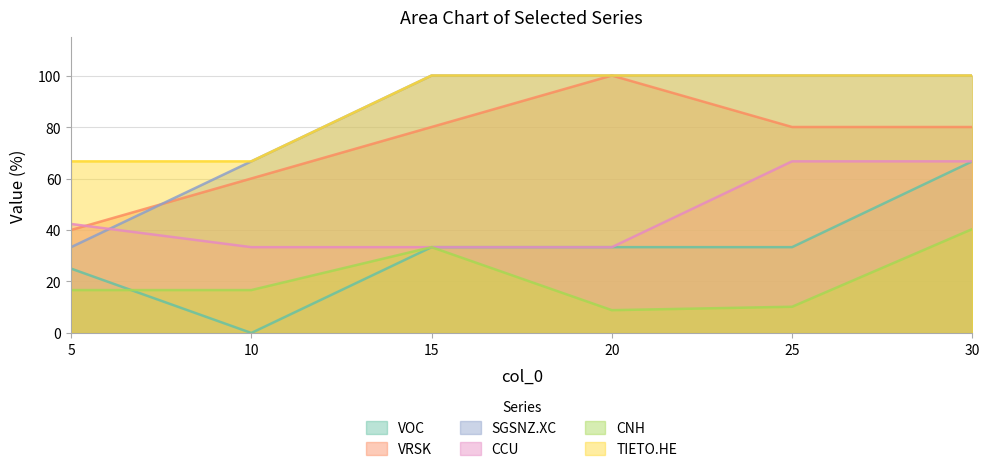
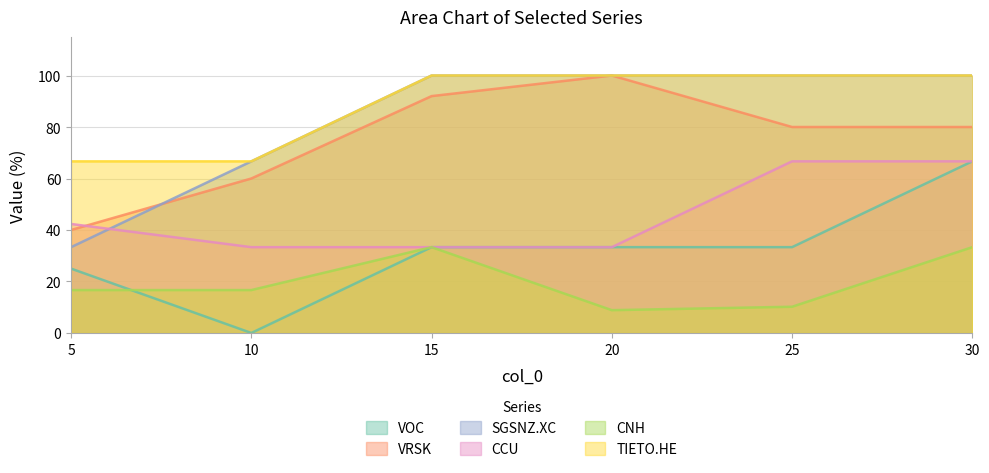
  {
    "VRSK": {
      "5": 40,
      "10": 60,
-     "15": 80,
+     "15": 92,
      "25": 80,
      "30": 80
    },
    "CCU": {
      "5": 42,
      "10": 33,
      "25": 67
    },
    "CNH": {
      "5": 17,
      "10": 17,
      "20": 9,
      "25": 10,
-     "30": 40
+     "30": 33
    },
    "TIETO.HE": {
      "5": 67
    }
  }
